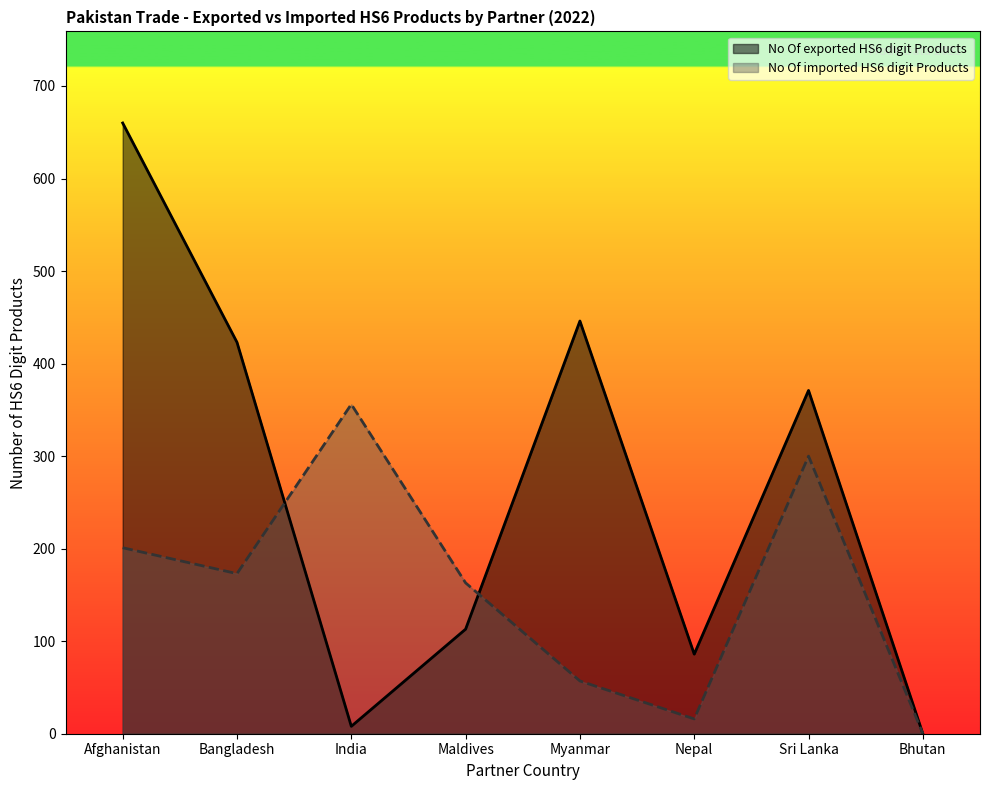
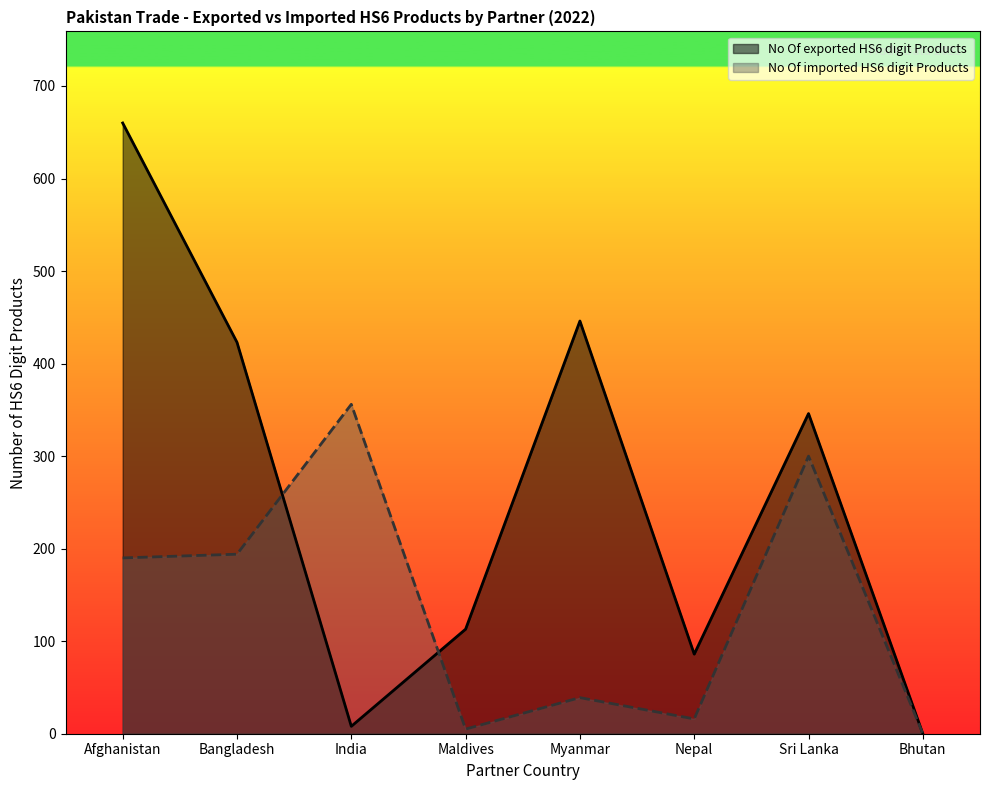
  {
    "No Of exported HS6 digit Products": {
      "Afghanistan": 660,
      "Bangladesh": 420,
      "India": 10,
      "Maldives": 110,
      "Myanmar": 450,
      "Nepal": 90,
-     "Sri Lanka": 370
+     "Sri Lanka": 350
    },
    "No Of imported HS6 digit Products": {
-     "Afghanistan": 200,
-     "Bangladesh": 170,
+     "Afghanistan": 190,
+     "Bangladesh": 190,
      "India": 360,
-     "Maldives": 160,
-     "Myanmar": 60,
+     "Maldives": 10,
+     "Myanmar": 40,
      "Nepal": 20,
      "Sri Lanka": 300
    }
  }
